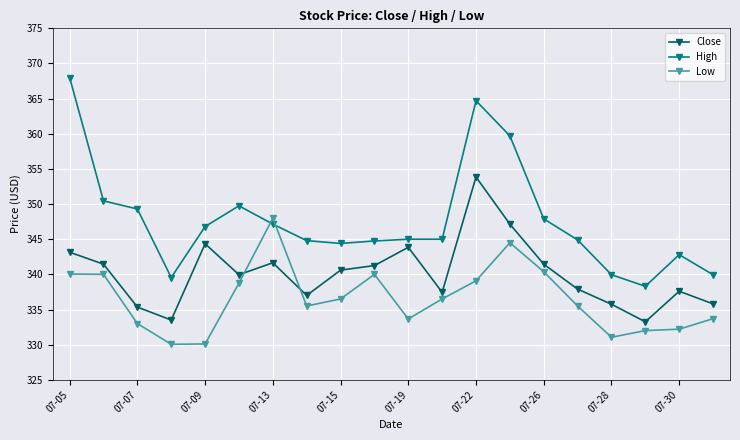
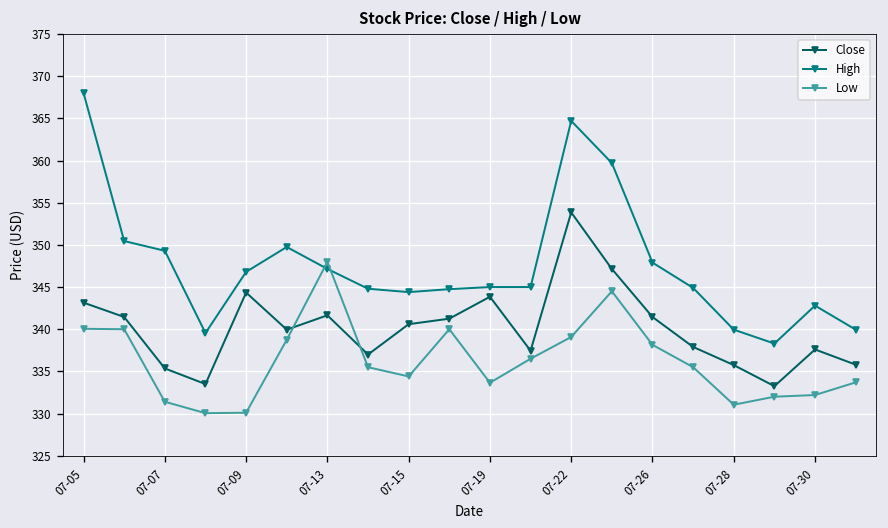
  {
    "Low": {
      "07-05": 340,
-     "07-07": 333,
+     "07-07": 331,
      "07-09": 330,
      "07-13": 348,
-     "07-15": 337,
+     "07-15": 334,
      "07-19": 334,
      "07-22": 339,
-     "07-26": 340,
+     "07-26": 338,
      "07-28": 331,
      "07-30": 332
    }
  }
